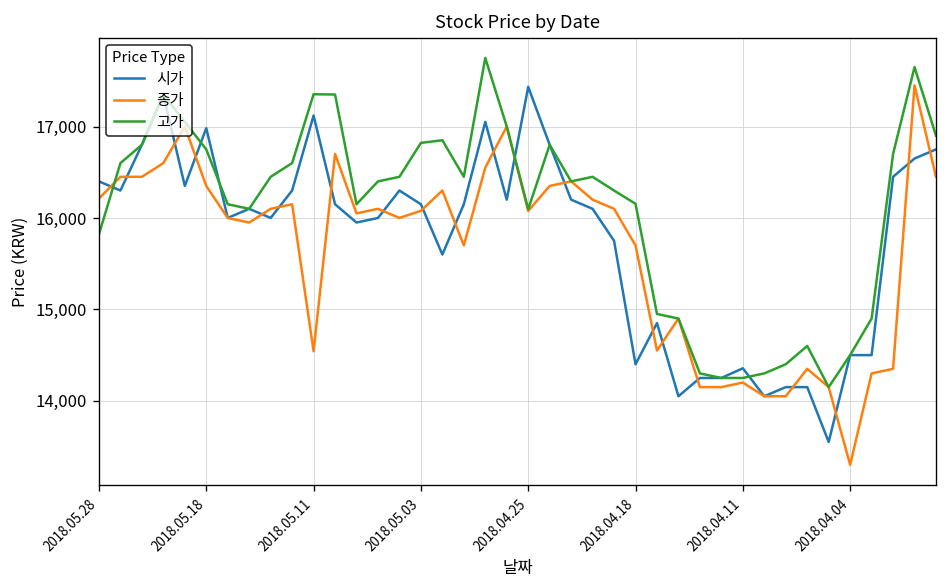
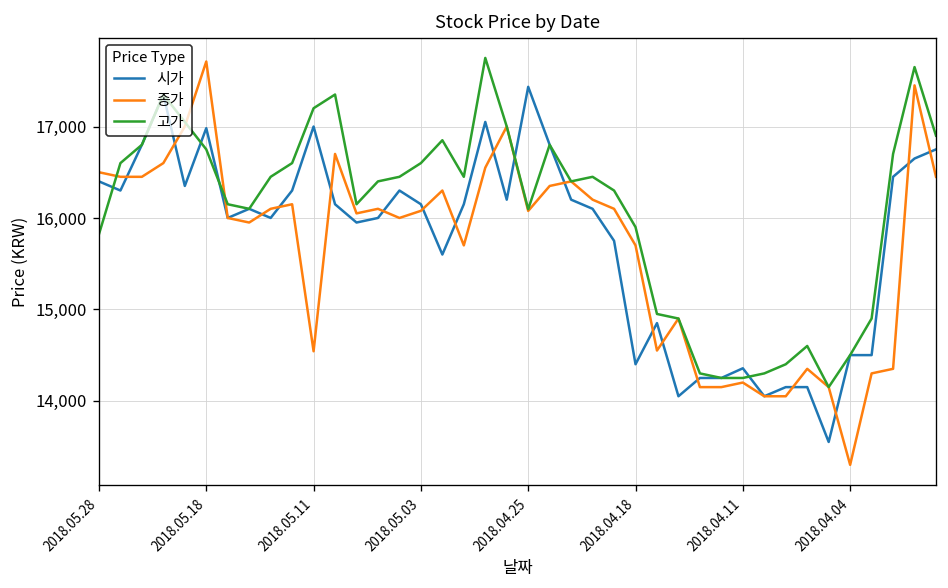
  {
    "시가": {
      "2018.05.28": "16,400",
      "2018.05.18": "17,000",
-     "2018.05.11": "17,100",
+     "2018.05.11": "17,000",
      "2018.05.03": "16,200",
      "2018.04.25": "17,400",
      "2018.04.18": "14,400",
      "2018.04.11": "14,400"
    },
    "종가": {
-     "2018.05.28": "16,200",
-     "2018.05.18": "16,400",
+     "2018.05.28": "16,500",
+     "2018.05.18": "17,700",
      "2018.05.11": "14,500",
      "2018.05.03": "16,100",
      "2018.04.18": "15,700",
      "2018.04.11": "14,200",
      "2018.04.04": "13,300"
    },
    "고가": {
      "2018.05.28": "15,800",
      "2018.05.18": "16,800",
-     "2018.05.11": "17,400",
-     "2018.05.03": "16,800",
-     "2018.04.18": "16,200",
+     "2018.05.11": "17,200",
+     "2018.05.03": "16,600",
+     "2018.04.18": "15,900",
      "2018.04.11": "14,300"
    }
  }
